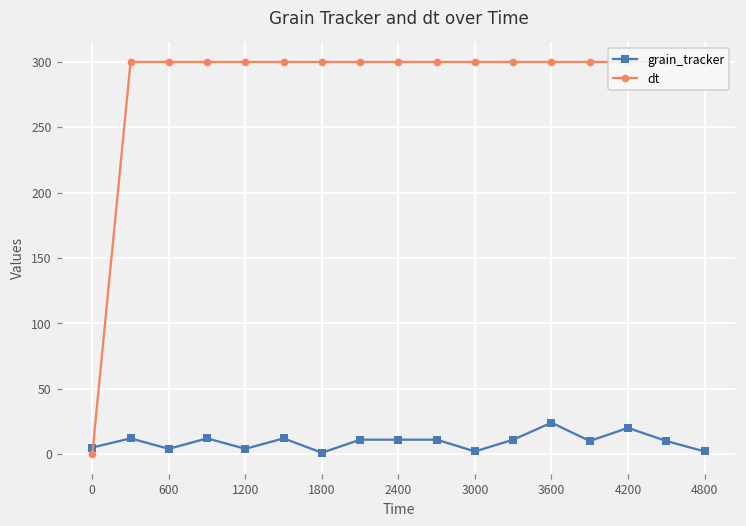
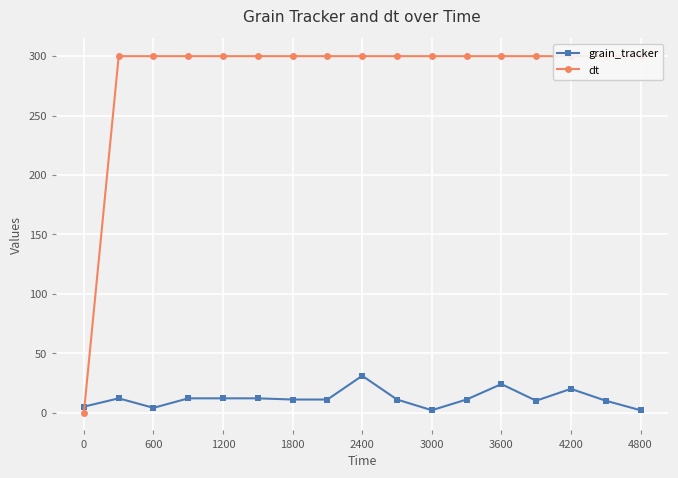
  {
    "grain_tracker": {
      "0": 5,
      "600": 4,
-     "1200": 4,
-     "1800": 1,
-     "2400": 11,
+     "1200": 12,
+     "1800": 11,
+     "2400": 31,
      "3000": 2,
      "3600": 24,
      "4200": 20,
      "4800": 2
    },
    "dt": {
      "0": 0,
      "600": 300,
      "1200": 300,
      "1800": 300,
      "2400": 300,
      "3000": 300,
      "3600": 300
    }
  }
